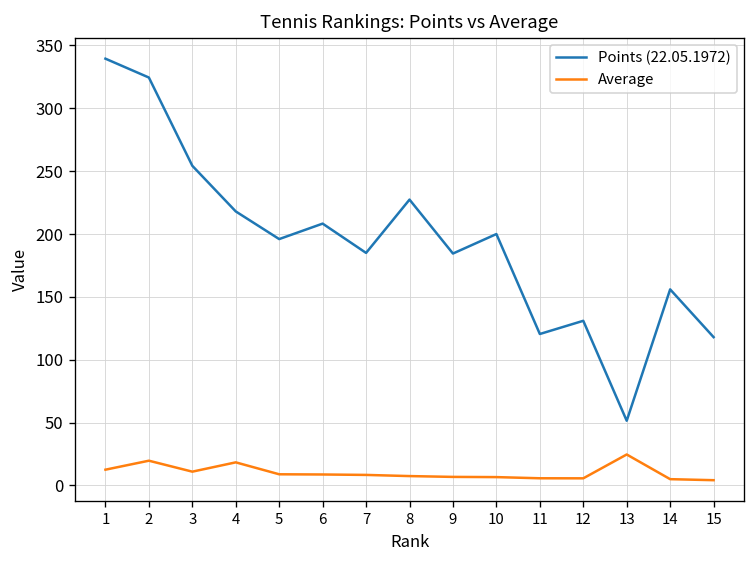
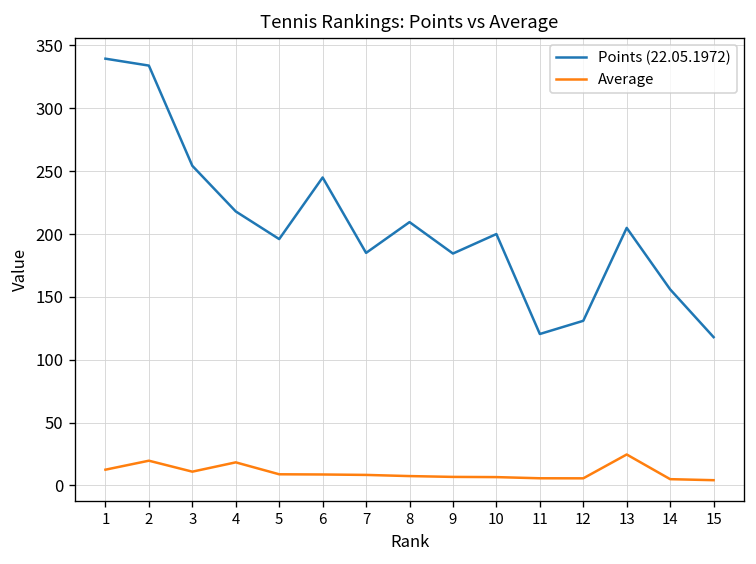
  {
    "Points (22.05.1972)": {
      "1": 340,
-     "2": 325,
+     "2": 334,
      "3": 254,
      "4": 218,
      "5": 196,
-     "6": 208,
+     "6": 245,
      "7": 185,
-     "8": 227,
+     "8": 210,
      "9": 185,
      "10": 200,
      "11": 121,
      "12": 131,
-     "13": 52,
+     "13": 205,
      "14": 156,
      "15": 118
    },
    "Average": {
      "1": 13,
      "2": 20,
      "3": 11,
      "4": 18,
      "5": 9,
      "6": 9,
      "7": 8,
      "8": 7,
      "9": 7,
      "10": 7,
      "11": 6,
      "12": 6,
      "13": 25,
      "14": 5,
      "15": 4
    }
  }
